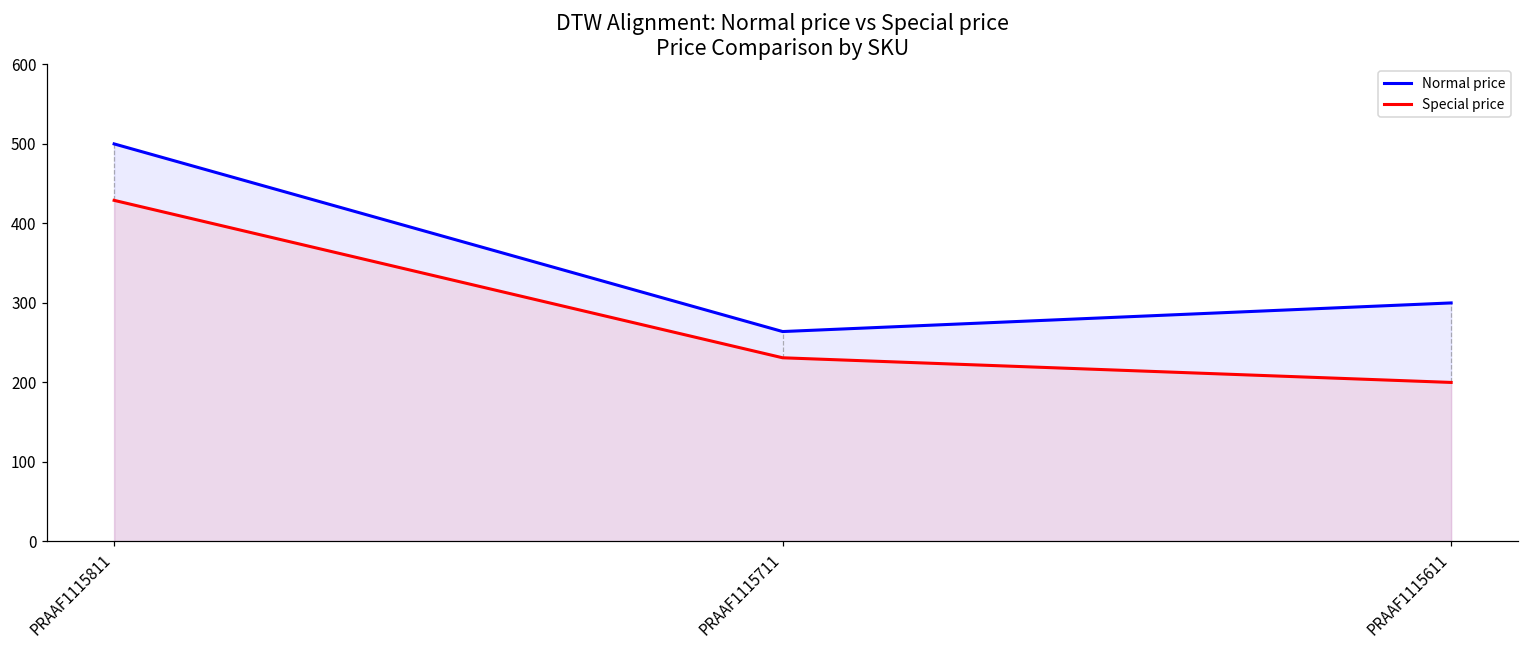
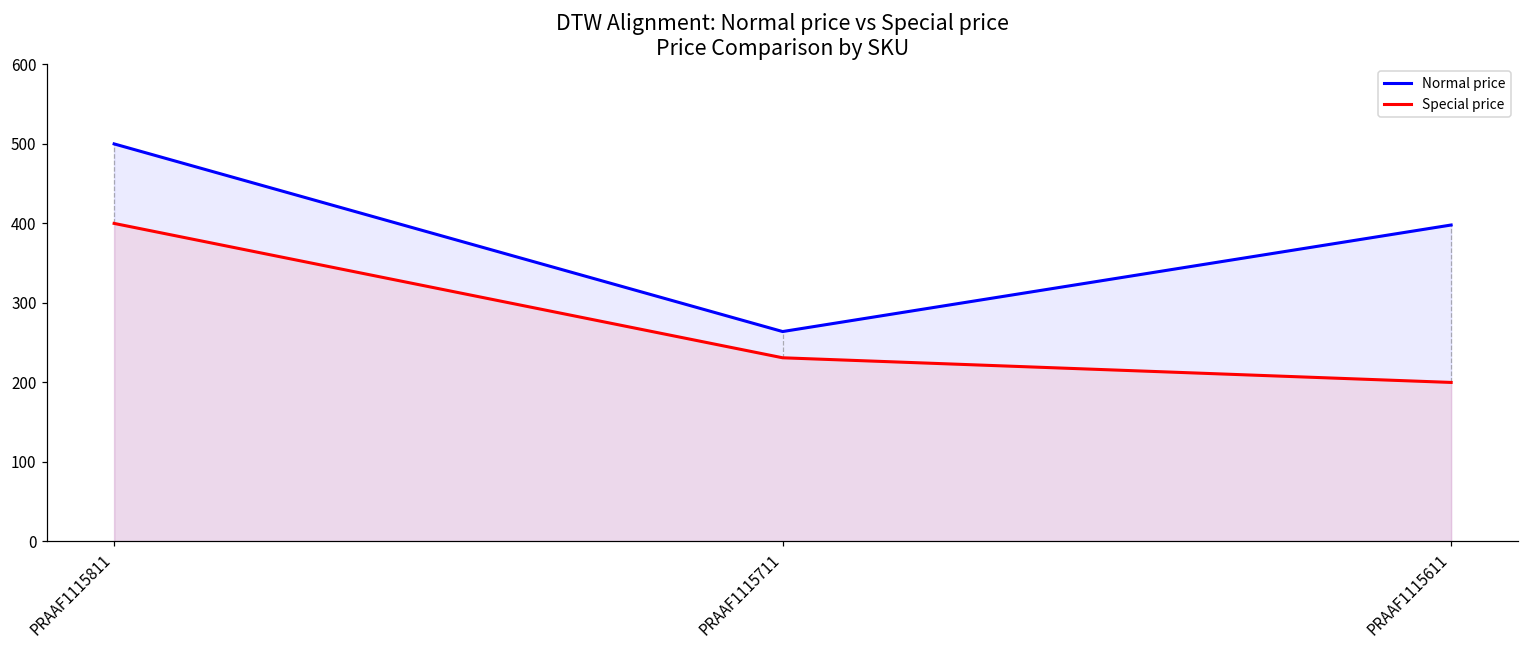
  {
    "Normal price": {
-     "PRAAF1115611": 300
+     "PRAAF1115611": 400
    },
    "Special price": {
-     "PRAAF1115811": 430
+     "PRAAF1115811": 400
    }
  }
